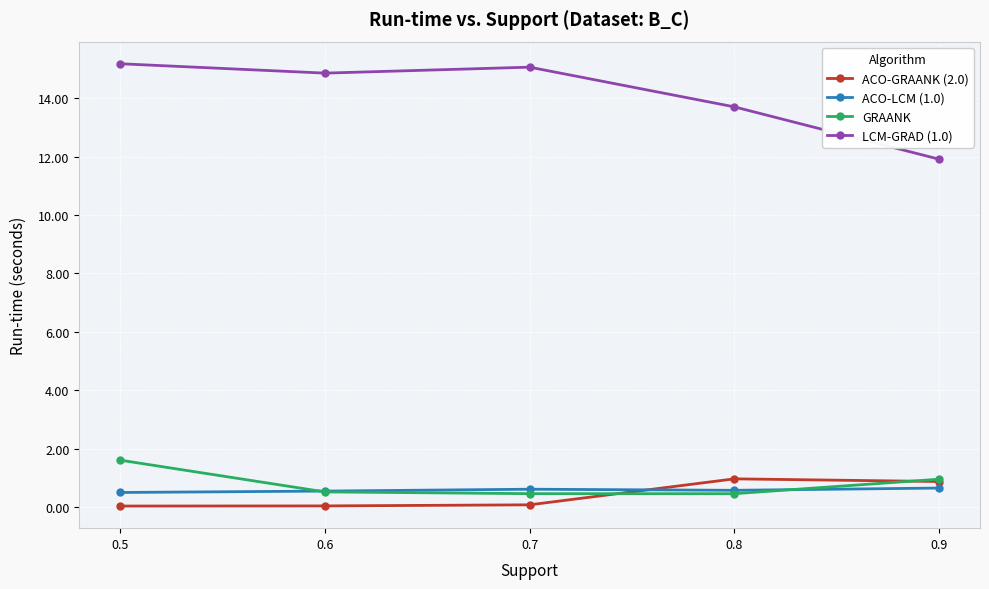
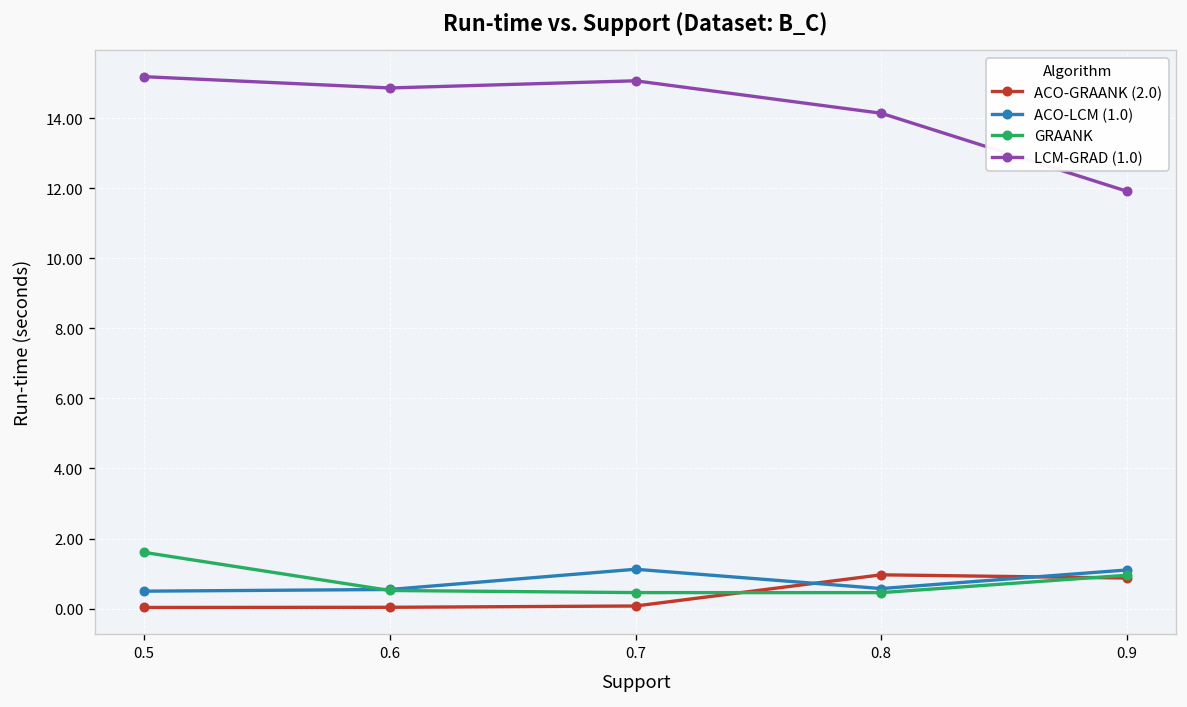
  {
    "ACO-GRAANK (2.0)": {
      "0.5": 0.0,
      "0.6": 0.0,
      "0.7": 0.1,
      "0.8": 1.0
    },
    "ACO-LCM (1.0)": {
      "0.5": 0.5,
-     "0.7": 0.6,
+     "0.7": 1.1,
      "0.8": 0.6,
-     "0.9": 0.6
+     "0.9": 1.1
    },
    "GRAANK": {
      "0.5": 1.6,
      "0.7": 0.5,
      "0.8": 0.5
    },
    "LCM-GRAD (1.0)": {
      "0.5": 15.2,
      "0.6": 14.9,
      "0.7": 15.1,
-     "0.8": 13.7,
+     "0.8": 14.1,
      "0.9": 11.9
    }
  }
